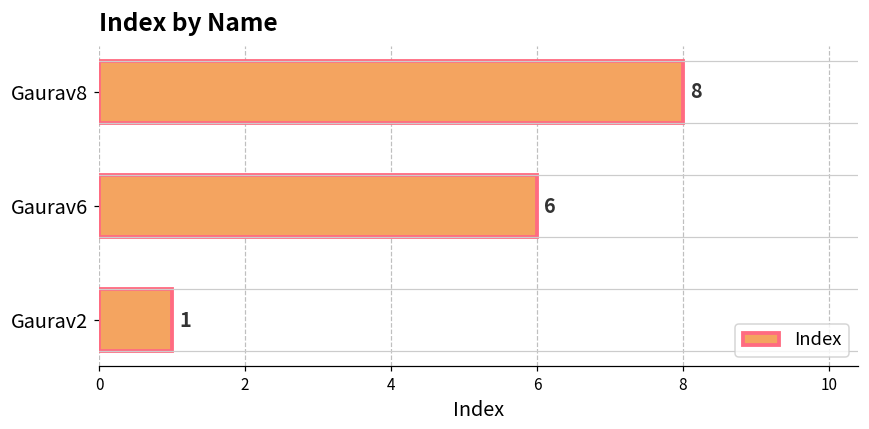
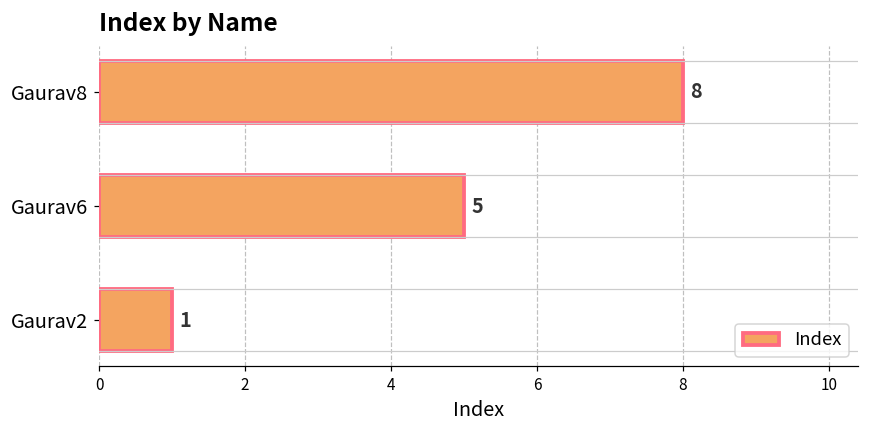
  {
    "Gaurav8": 8,
-   "Gaurav6": 6,
+   "Gaurav6": 5,
    "Gaurav2": 1
  }
